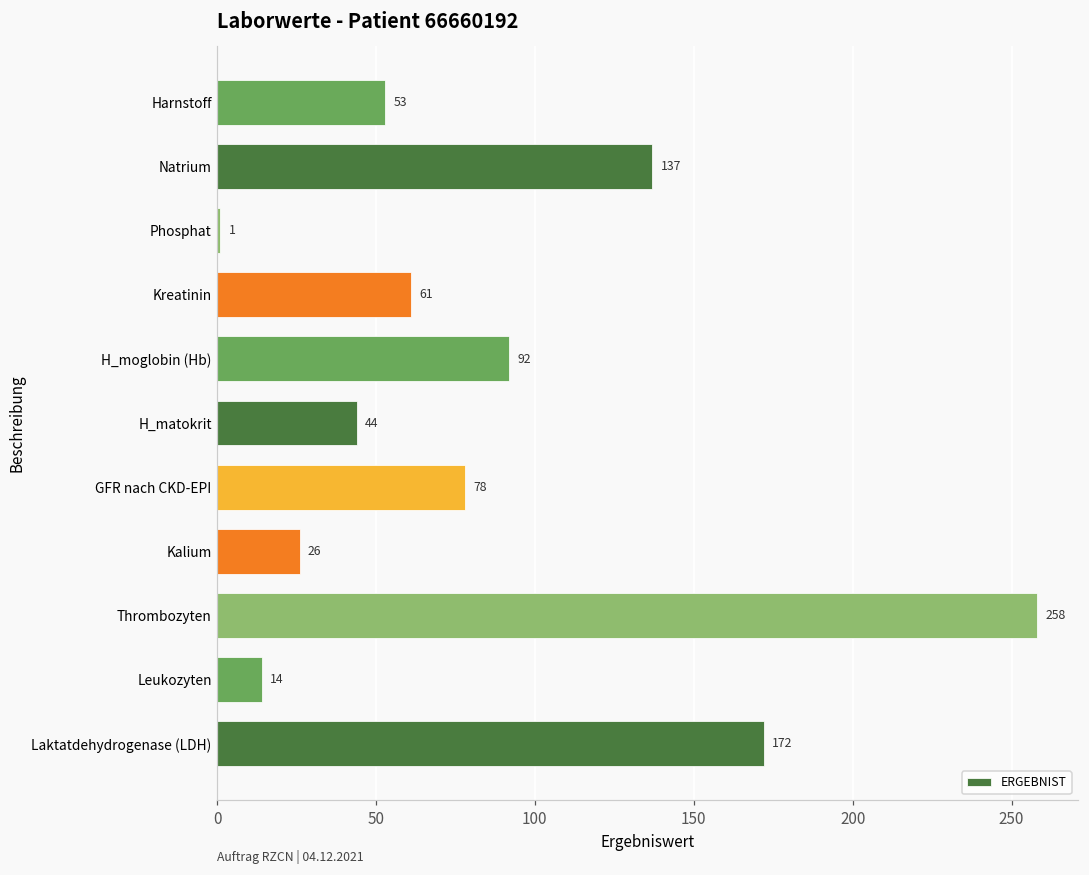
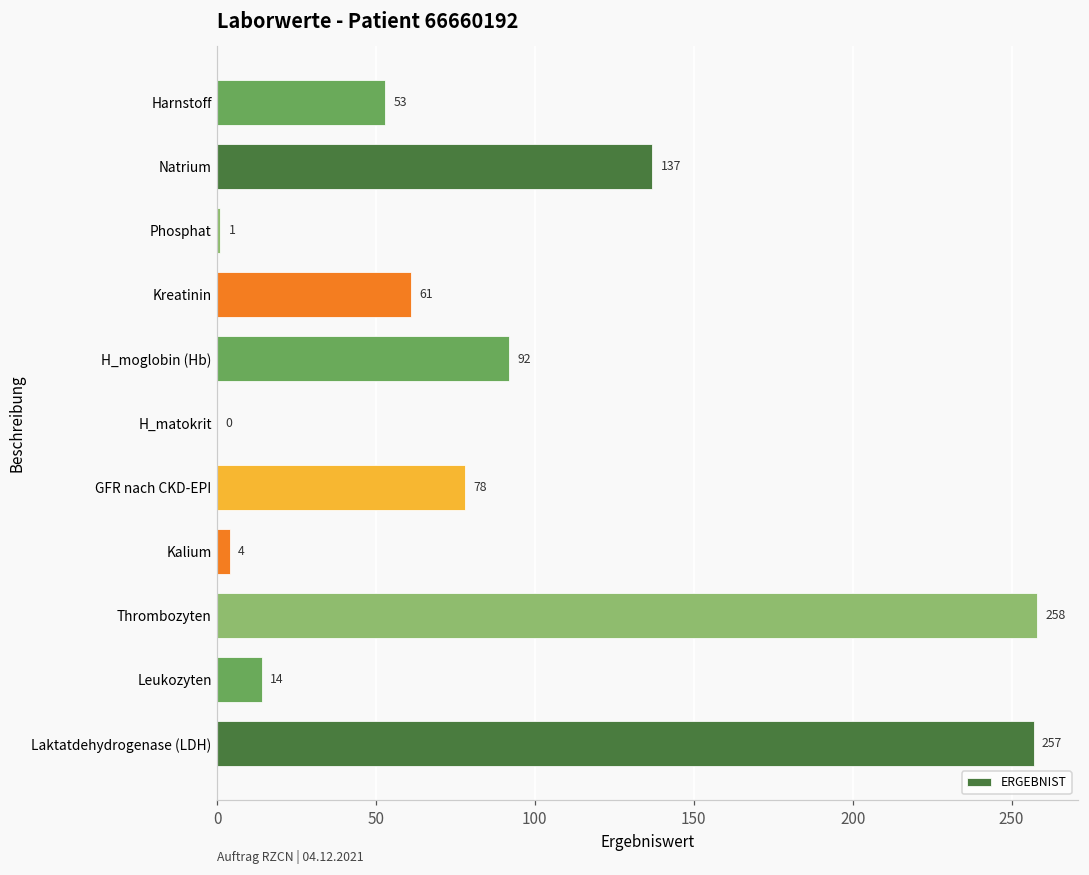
  {
    "Harnstoff": 53,
    "Natrium": 137,
    "Phosphat": 1,
    "Kreatinin": 61,
    "H_moglobin (Hb)": 92,
-   "H_matokrit": 44,
+   "H_matokrit": 0,
    "GFR nach CKD-EPI": 78,
-   "Kalium": 26,
+   "Kalium": 4,
    "Thrombozyten": 258,
    "Leukozyten": 14,
-   "Laktatdehydrogenase (LDH)": 172
+   "Laktatdehydrogenase (LDH)": 257
  }
